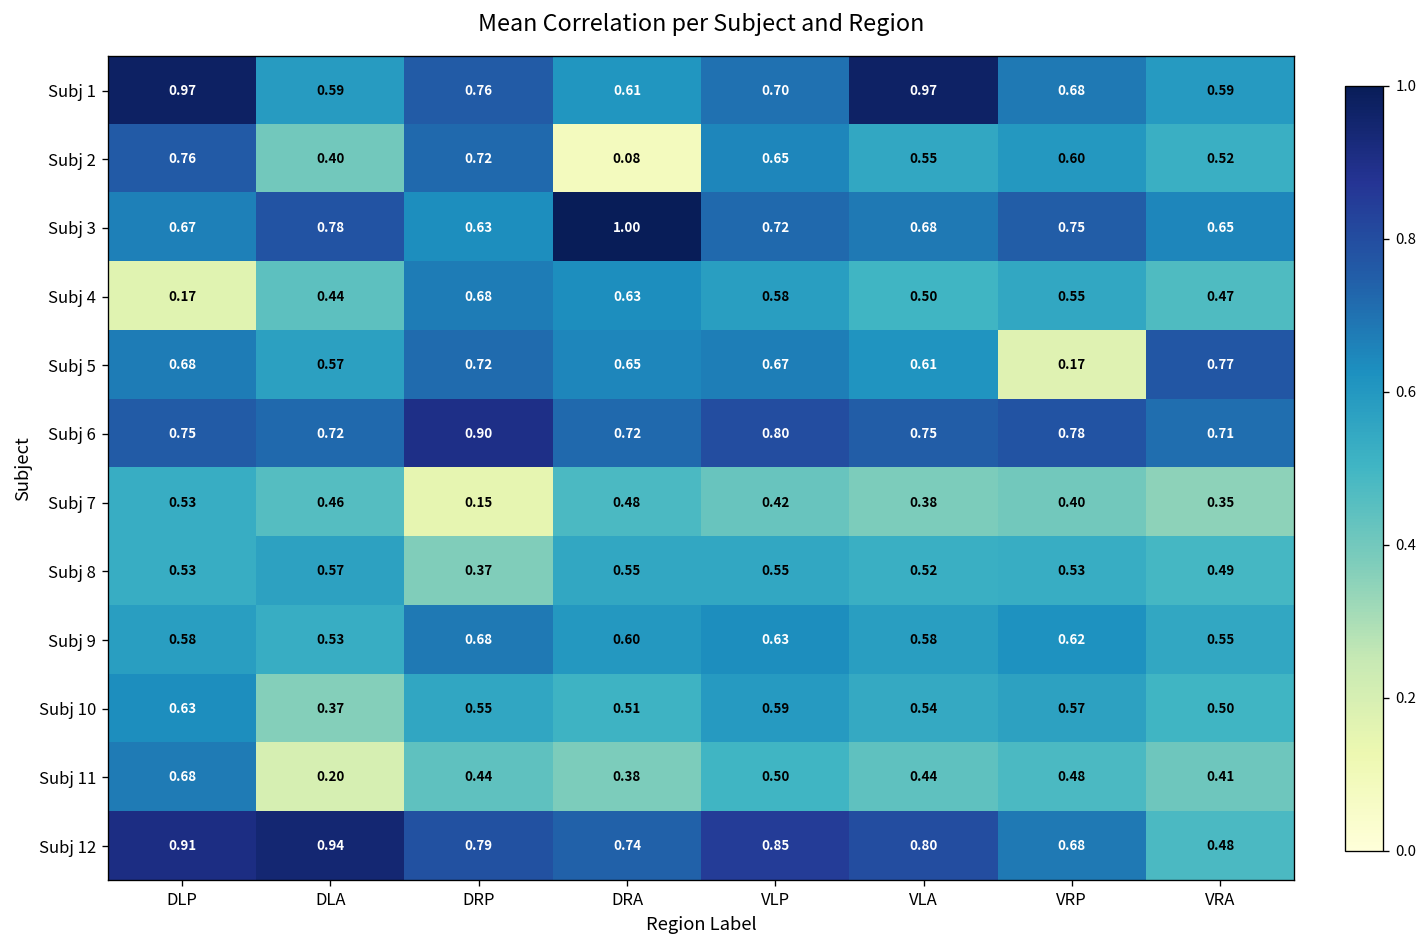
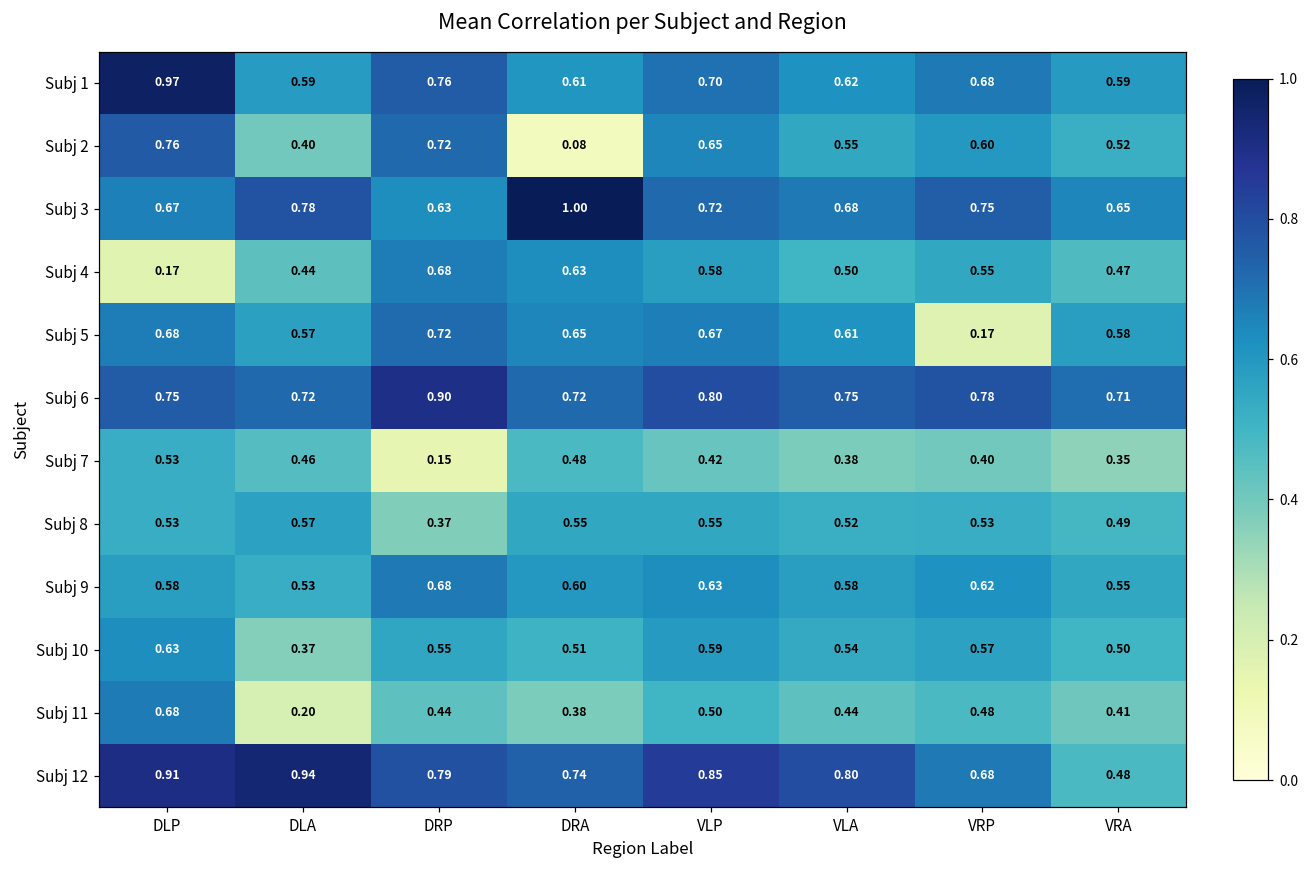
  {
    "Subj 1": {
      "DLP": 0.97,
      "DLA": 0.59,
      "DRP": 0.76,
      "DRA": 0.61,
      "VLP": 0.70,
-     "VLA": 0.97,
+     "VLA": 0.62,
      "VRP": 0.68,
      "VRA": 0.59
    },
    "Subj 2": {
      "DLP": 0.76,
      "DLA": 0.40,
      "DRP": 0.72,
      "DRA": 0.08,
      "VLP": 0.65,
      "VLA": 0.55,
      "VRP": 0.60,
      "VRA": 0.52
    },
    "Subj 3": {
      "DLP": 0.67,
      "DLA": 0.78,
      "DRP": 0.63,
      "DRA": 1.00,
      "VLP": 0.72,
      "VLA": 0.68,
      "VRP": 0.75,
      "VRA": 0.65
    },
    "Subj 4": {
      "DLP": 0.17,
      "DLA": 0.44,
      "DRP": 0.68,
      "DRA": 0.63,
      "VLP": 0.58,
      "VLA": 0.50,
      "VRP": 0.55,
      "VRA": 0.47
    },
    "Subj 5": {
      "DLP": 0.68,
      "DLA": 0.57,
      "DRP": 0.72,
      "DRA": 0.65,
      "VLP": 0.67,
      "VLA": 0.61,
      "VRP": 0.17,
-     "VRA": 0.77
+     "VRA": 0.58
    },
    "Subj 6": {
      "DLP": 0.75,
      "DLA": 0.72,
      "DRP": 0.90,
      "DRA": 0.72,
      "VLP": 0.80,
      "VLA": 0.75,
      "VRP": 0.78,
      "VRA": 0.71
    },
    "Subj 7": {
      "DLP": 0.53,
      "DLA": 0.46,
      "DRP": 0.15,
      "DRA": 0.48,
      "VLP": 0.42,
      "VLA": 0.38,
      "VRP": 0.40,
      "VRA": 0.35
    },
    "Subj 8": {
      "DLP": 0.53,
      "DLA": 0.57,
      "DRP": 0.37,
      "DRA": 0.55,
      "VLP": 0.55,
      "VLA": 0.52,
      "VRP": 0.53,
      "VRA": 0.49
    },
    "Subj 9": {
      "DLP": 0.58,
      "DLA": 0.53,
      "DRP": 0.68,
      "DRA": 0.60,
      "VLP": 0.63,
      "VLA": 0.58,
      "VRP": 0.62,
      "VRA": 0.55
    },
    "Subj 10": {
      "DLP": 0.63,
      "DLA": 0.37,
      "DRP": 0.55,
      "DRA": 0.51,
      "VLP": 0.59,
      "VLA": 0.54,
      "VRP": 0.57,
      "VRA": 0.50
    },
    "Subj 11": {
      "DLP": 0.68,
      "DLA": 0.20,
      "DRP": 0.44,
      "DRA": 0.38,
      "VLP": 0.50,
      "VLA": 0.44,
      "VRP": 0.48,
      "VRA": 0.41
    },
    "Subj 12": {
      "DLP": 0.91,
      "DLA": 0.94,
      "DRP": 0.79,
      "DRA": 0.74,
      "VLP": 0.85,
      "VLA": 0.80,
      "VRP": 0.68,
      "VRA": 0.48
    }
  }
